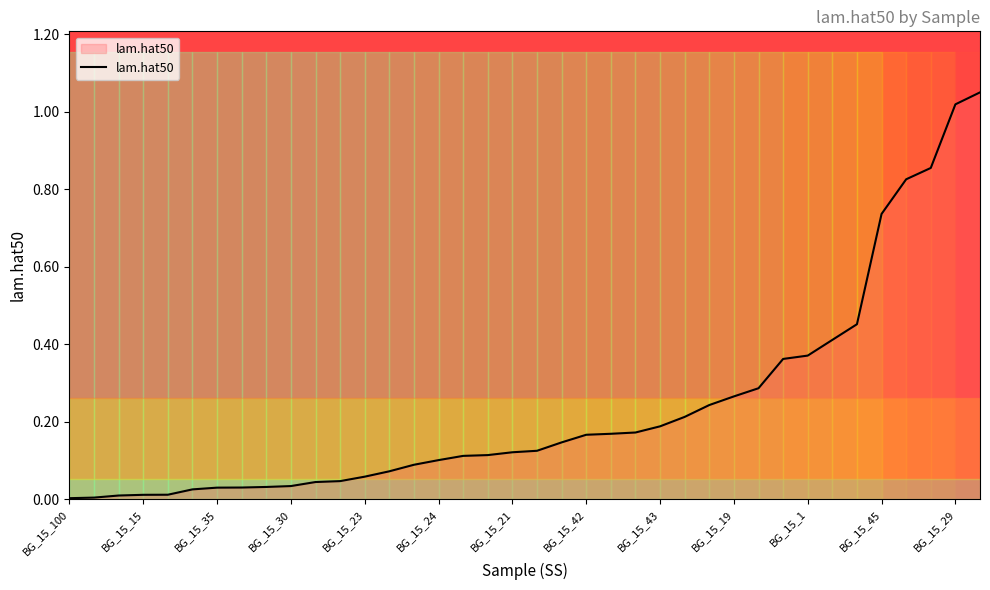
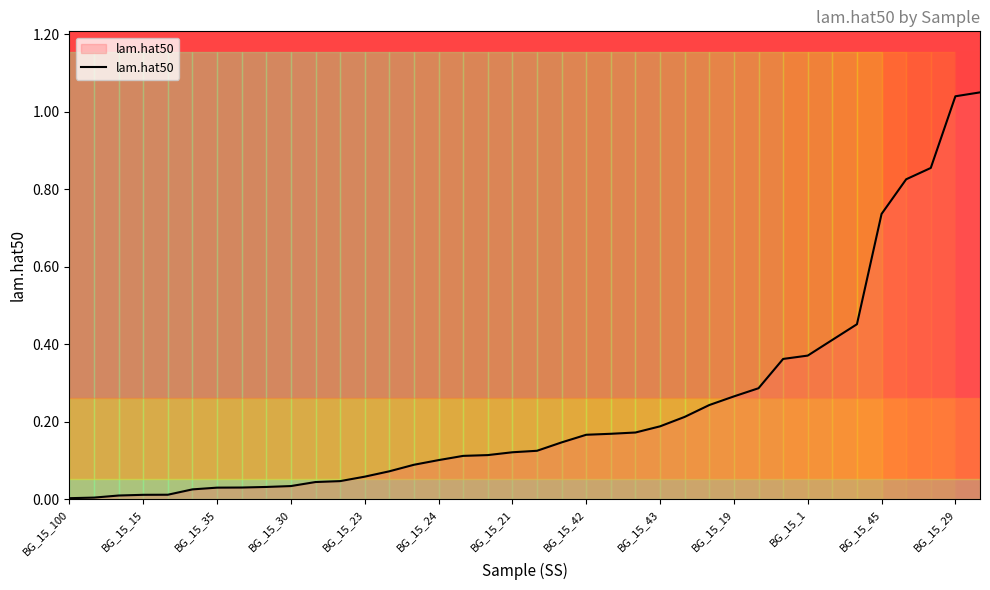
  {
    "BG_15_24": 0.10,
    "BG_15_21": 0.12,
    "BG_15_43": 0.19,
    "BG_15_1": 0.37,
-   "BG_15_29": 1.02
+   "BG_15_29": 1.04
  }
